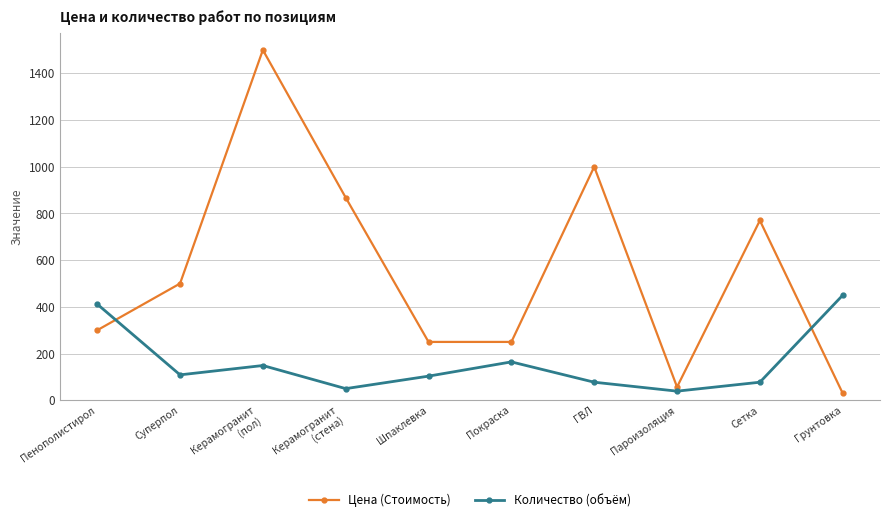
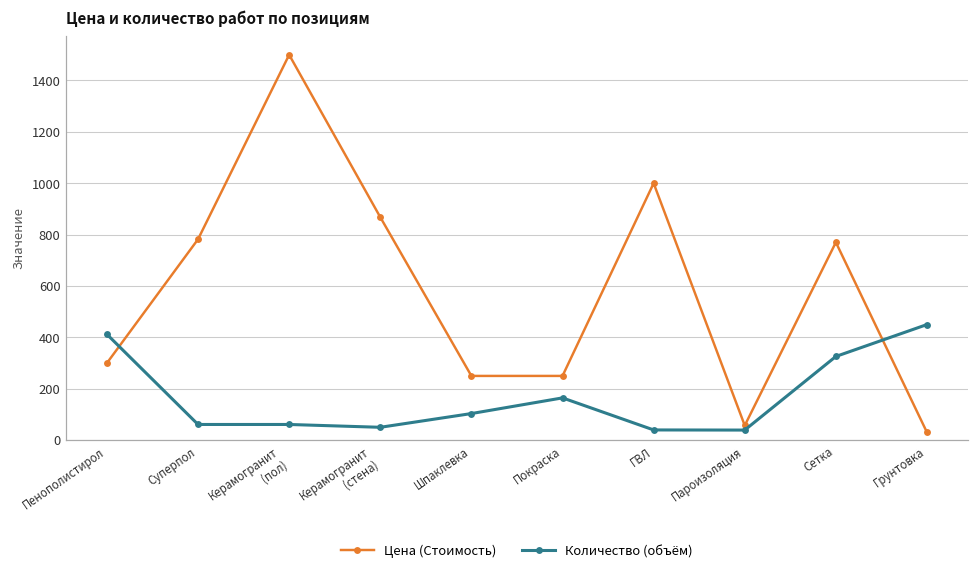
  {
    "Цена (Стоимость)": {
      "Пенополистирол": 300,
-     "Суперпол": 500,
+     "Суперпол": 780,
      "Керамогранит (пол)": 1500,
      "Керамогранит (стена)": 870,
      "Шпаклевка": 250,
      "Покраска": 250,
      "ГВЛ": 1000,
      "Пароизоляция": 60,
      "Сетка": 770,
      "Грунтовка": 30
    },
    "Количество (объём)": {
      "Пенополистирол": 410,
-     "Суперпол": 110,
-     "Керамогранит (пол)": 150,
+     "Суперпол": 60,
+     "Керамогранит (пол)": 60,
      "Керамогранит (стена)": 50,
      "Шпаклевка": 100,
      "Покраска": 160,
-     "ГВЛ": 80,
+     "ГВЛ": 40,
      "Пароизоляция": 40,
-     "Сетка": 80,
+     "Сетка": 330,
      "Грунтовка": 450
    }
  }
